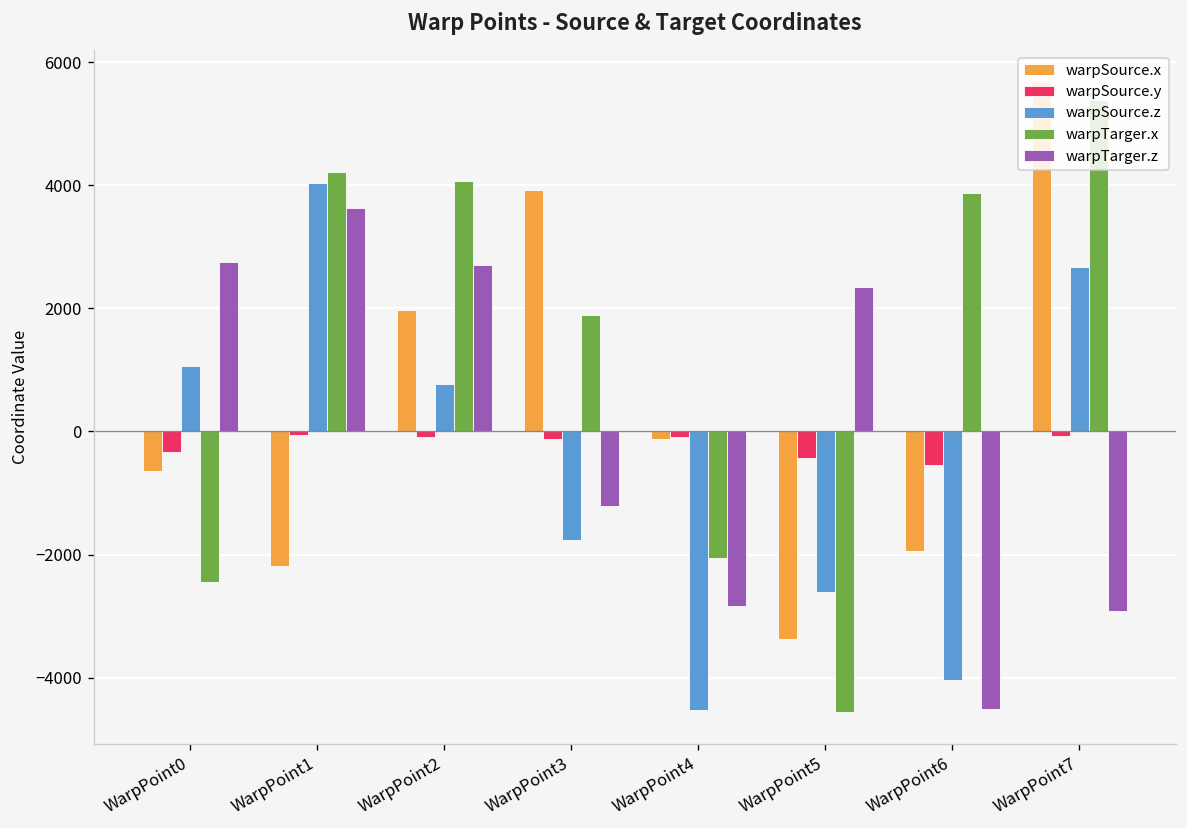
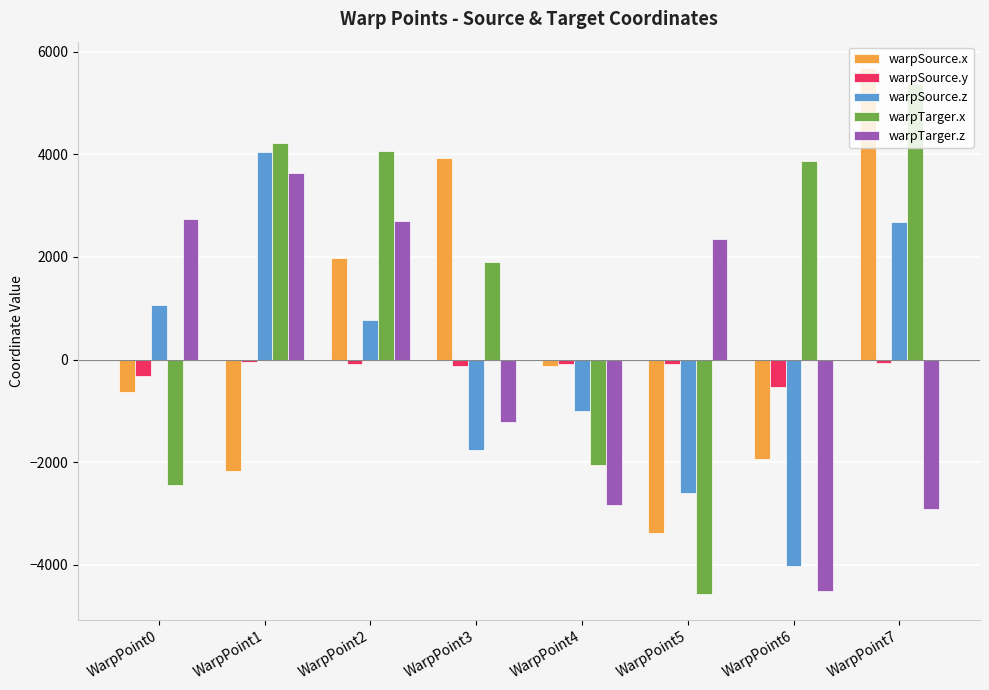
  {
    "warpSource.x": {
      "WarpPoint0": -600,
      "WarpPoint1": -2200,
      "WarpPoint2": 2000,
      "WarpPoint3": 3900,
      "WarpPoint4": -100,
      "WarpPoint5": -3400,
      "WarpPoint6": -1900
    },
    "warpSource.y": {
      "WarpPoint0": -300,
      "WarpPoint1": -100,
      "WarpPoint2": -100,
      "WarpPoint3": -100,
      "WarpPoint4": -100,
-     "WarpPoint5": -400,
+     "WarpPoint5": -100,
      "WarpPoint6": -500,
      "WarpPoint7": -100
    },
    "warpSource.z": {
      "WarpPoint0": 1100,
      "WarpPoint1": 4000,
      "WarpPoint2": 800,
      "WarpPoint3": -1800,
-     "WarpPoint4": -4500,
+     "WarpPoint4": -1000,
      "WarpPoint5": -2600,
      "WarpPoint6": -4000,
      "WarpPoint7": 2700
    },
    "warpTarger.x": {
      "WarpPoint0": -2400,
      "WarpPoint1": 4200,
      "WarpPoint2": 4100,
      "WarpPoint3": 1900,
      "WarpPoint4": -2100,
      "WarpPoint5": -4600,
      "WarpPoint6": 3900
    },
    "warpTarger.z": {
      "WarpPoint0": 2700,
      "WarpPoint1": 3600,
      "WarpPoint2": 2700,
      "WarpPoint3": -1200,
      "WarpPoint4": -2800,
      "WarpPoint5": 2400,
      "WarpPoint6": -4500,
      "WarpPoint7": -2900
    }
  }
